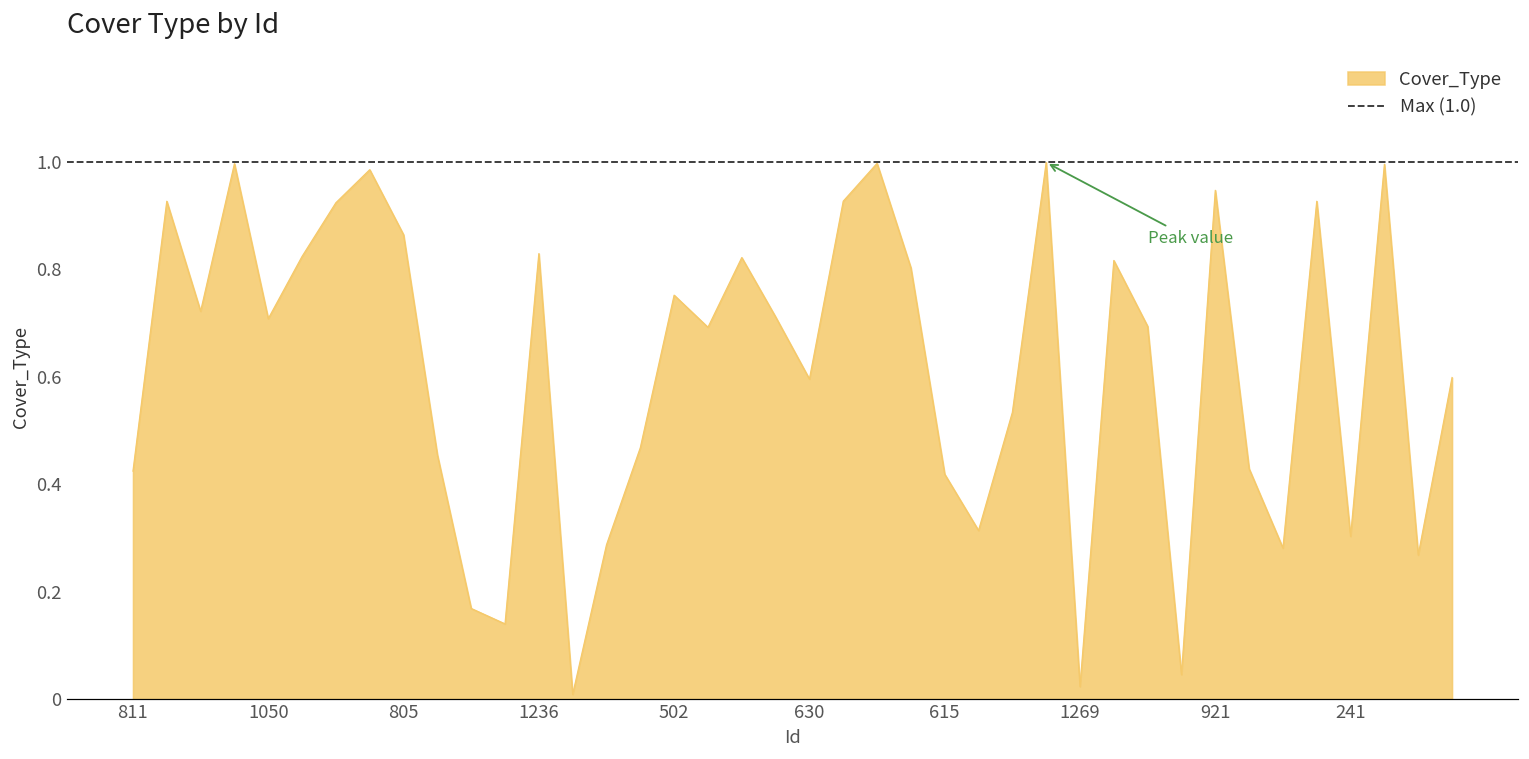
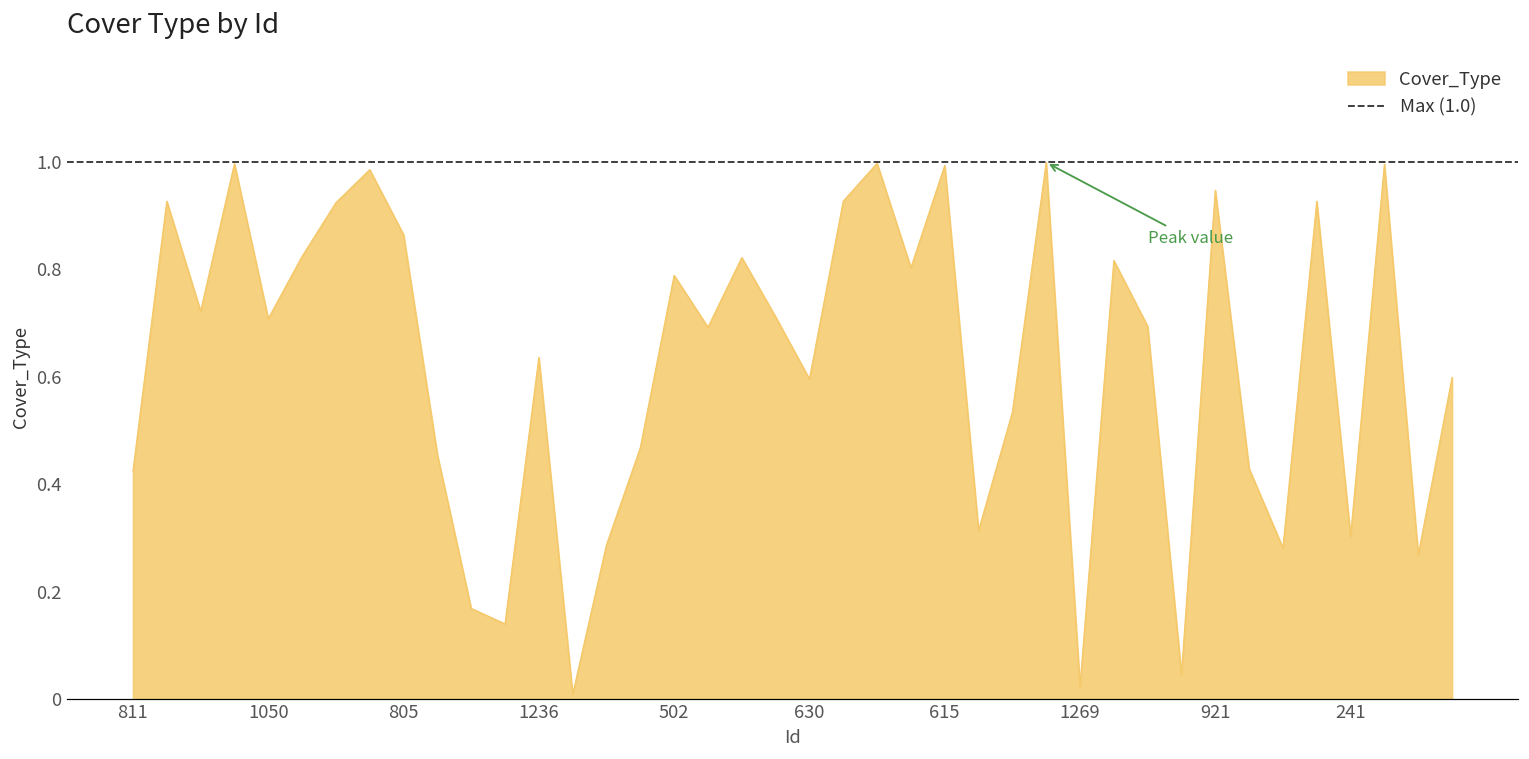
  {
    "811": 0.42,
    "1050": 0.71,
    "805": 0.86,
-   "1236": 0.83,
-   "502": 0.75,
+   "1236": 0.64,
+   "502": 0.79,
    "630": 0.60,
-   "615": 0.42,
+   "615": 0.99,
    "1269": 0.02,
    "921": 0.95,
    "241": 0.30
  }
